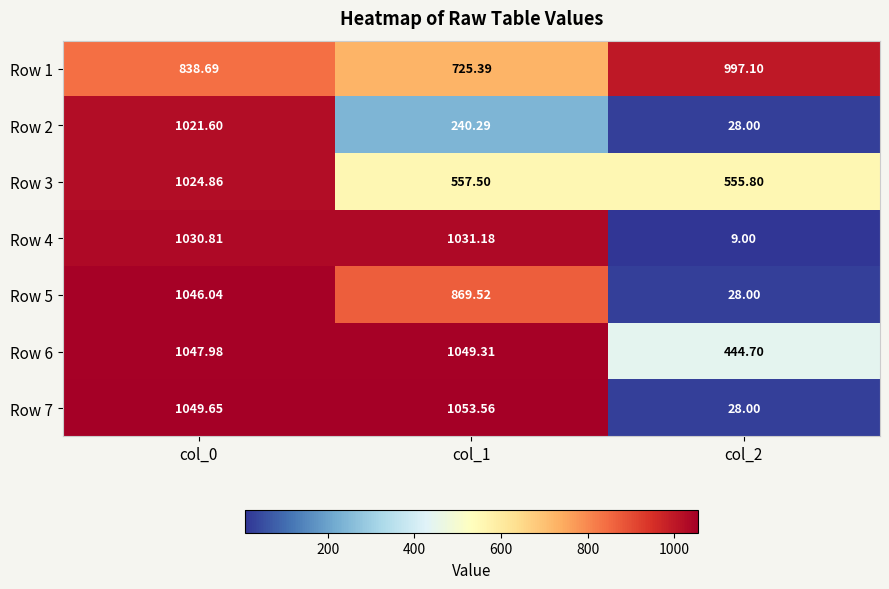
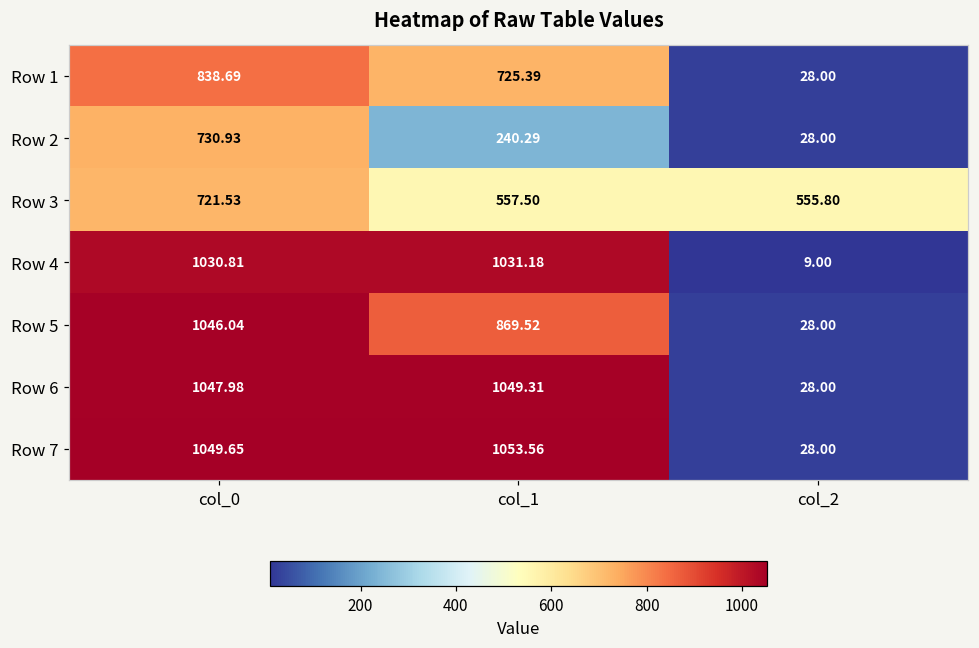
  {
    "Row 1": {
      "col_0": 838.69,
      "col_1": 725.39,
-     "col_2": 997.10
+     "col_2": 28.00
    },
    "Row 2": {
-     "col_0": 1021.60,
+     "col_0": 730.93,
      "col_1": 240.29,
      "col_2": 28.00
    },
    "Row 3": {
-     "col_0": 1024.86,
+     "col_0": 721.53,
      "col_1": 557.50,
      "col_2": 555.80
    },
    "Row 4": {
      "col_0": 1030.81,
      "col_1": 1031.18,
      "col_2": 9.00
    },
    "Row 5": {
      "col_0": 1046.04,
      "col_1": 869.52,
      "col_2": 28.00
    },
    "Row 6": {
      "col_0": 1047.98,
      "col_1": 1049.31,
-     "col_2": 444.70
+     "col_2": 28.00
    },
    "Row 7": {
      "col_0": 1049.65,
      "col_1": 1053.56,
      "col_2": 28.00
    }
  }
